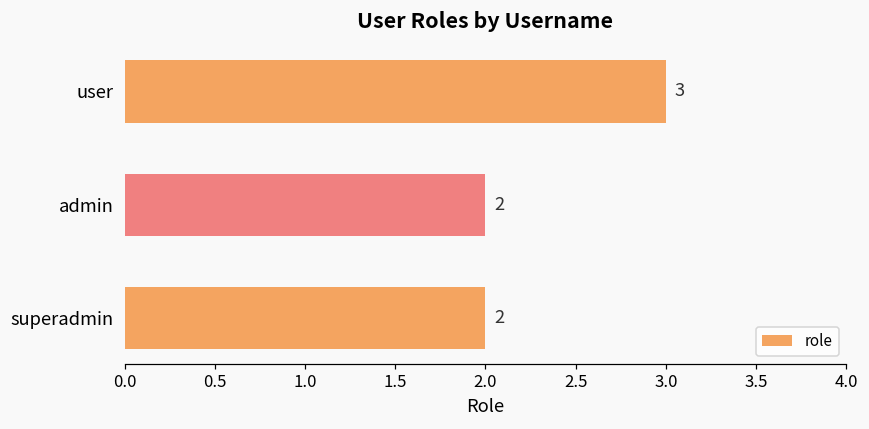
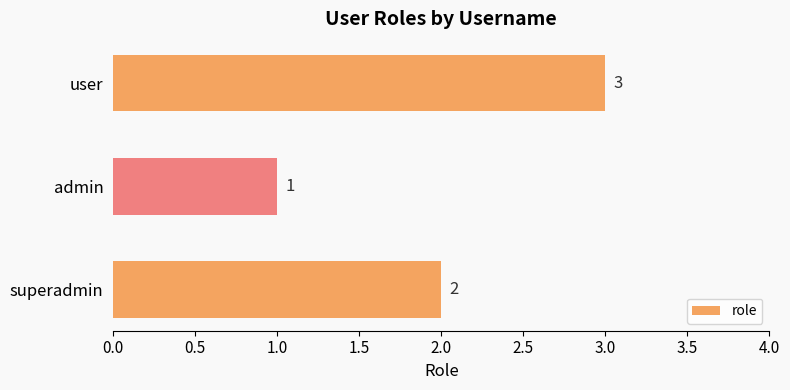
  {
    "user": 3,
-   "admin": 2,
+   "admin": 1,
    "superadmin": 2
  }
